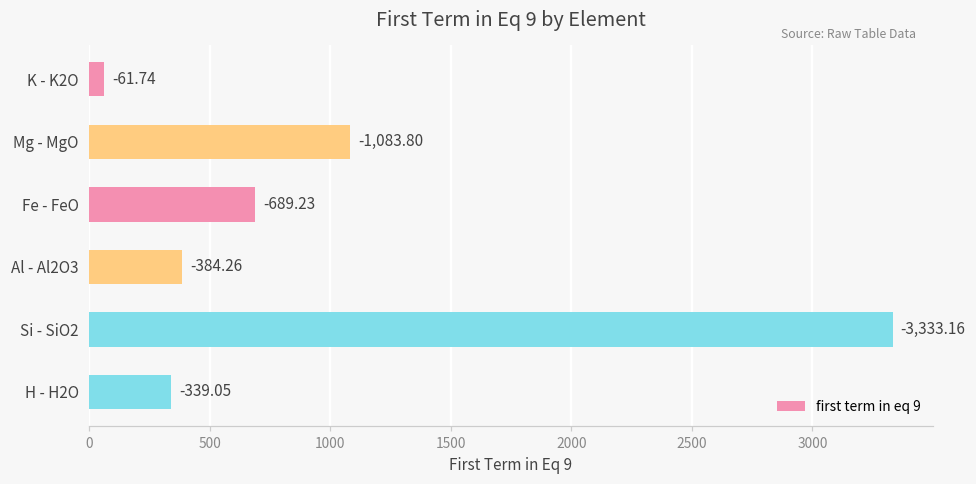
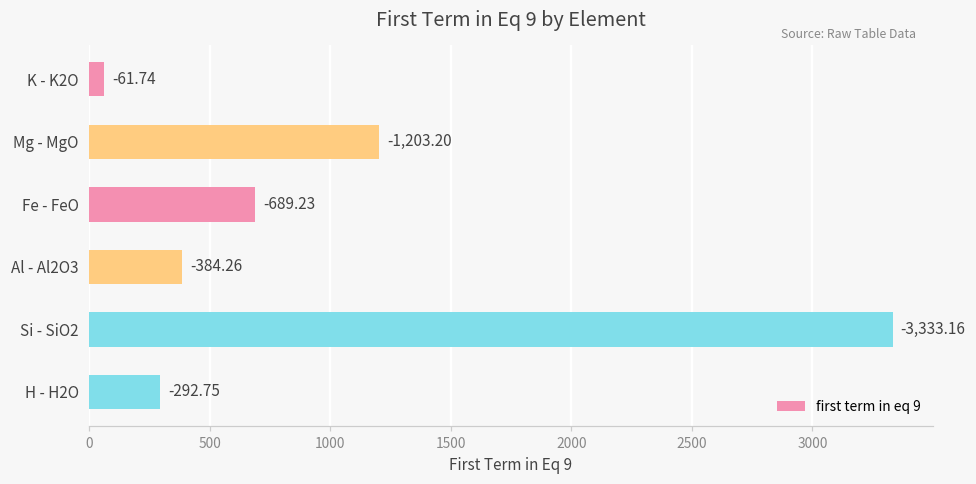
  {
-   "Mg - MgO": "-1,083.80",
-   "H - H2O": "-339.05"
+   "Mg - MgO": "-1,203.20",
+   "H - H2O": "-292.75"
  }
